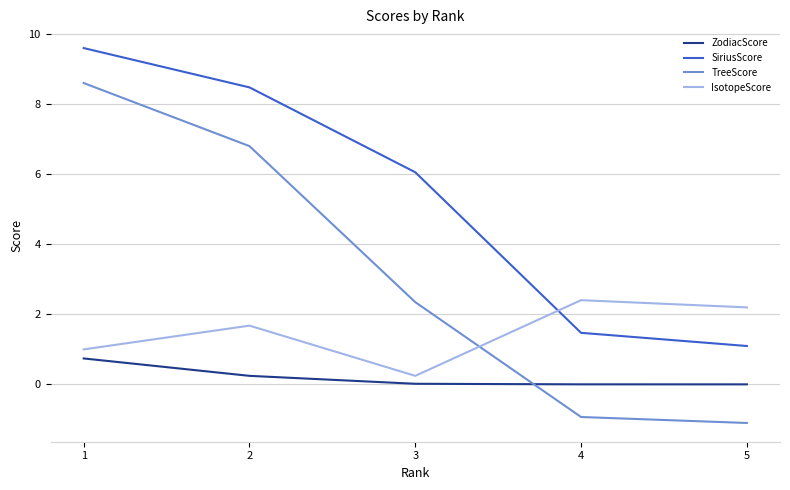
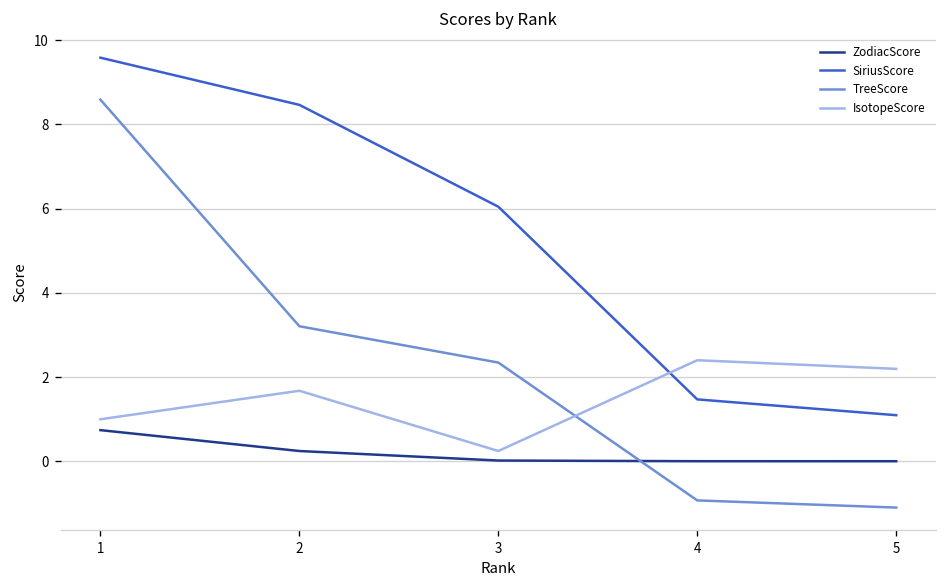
  {
    "ZodiacScore": {
      "1": 0.7,
      "2": 0.2,
      "3": 0.0,
      "4": 0.0,
      "5": 0.0
    },
    "SiriusScore": {
      "1": 9.6,
      "2": 8.5,
      "3": 6.0,
      "4": 1.5,
      "5": 1.1
    },
    "TreeScore": {
      "1": 8.6,
-     "2": 6.8,
+     "2": 3.2,
      "3": 2.3,
      "4": -0.9,
      "5": -1.1
    },
    "IsotopeScore": {
      "1": 1.0,
      "2": 1.7,
      "3": 0.2,
      "4": 2.4,
      "5": 2.2
    }
  }
